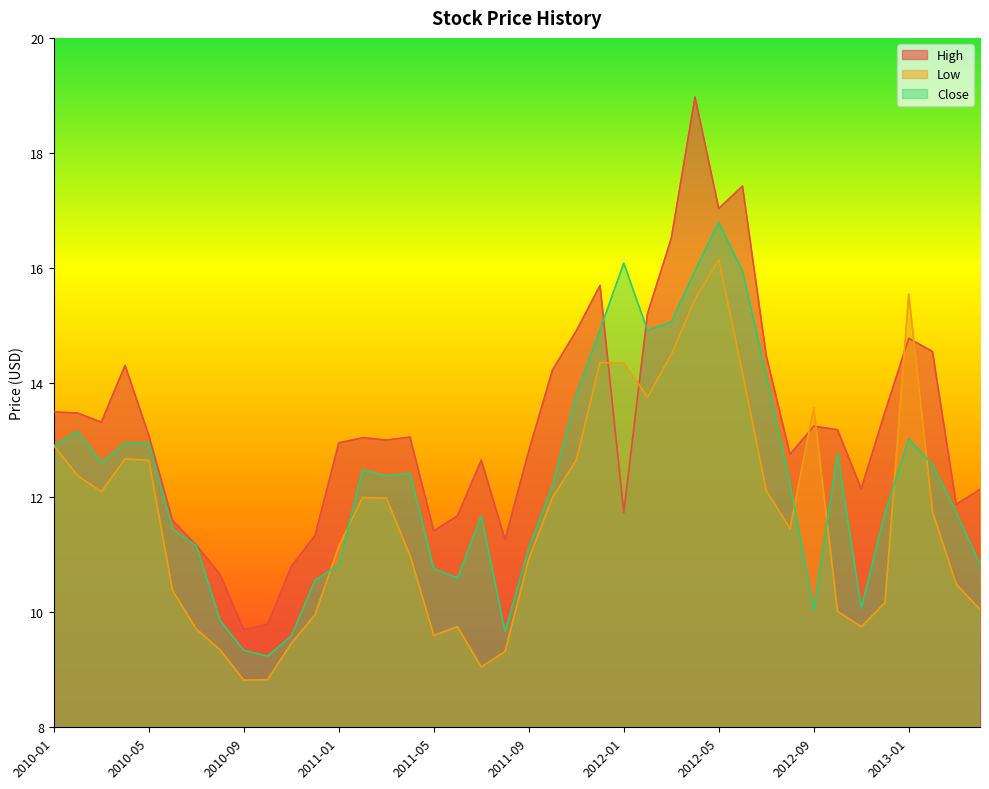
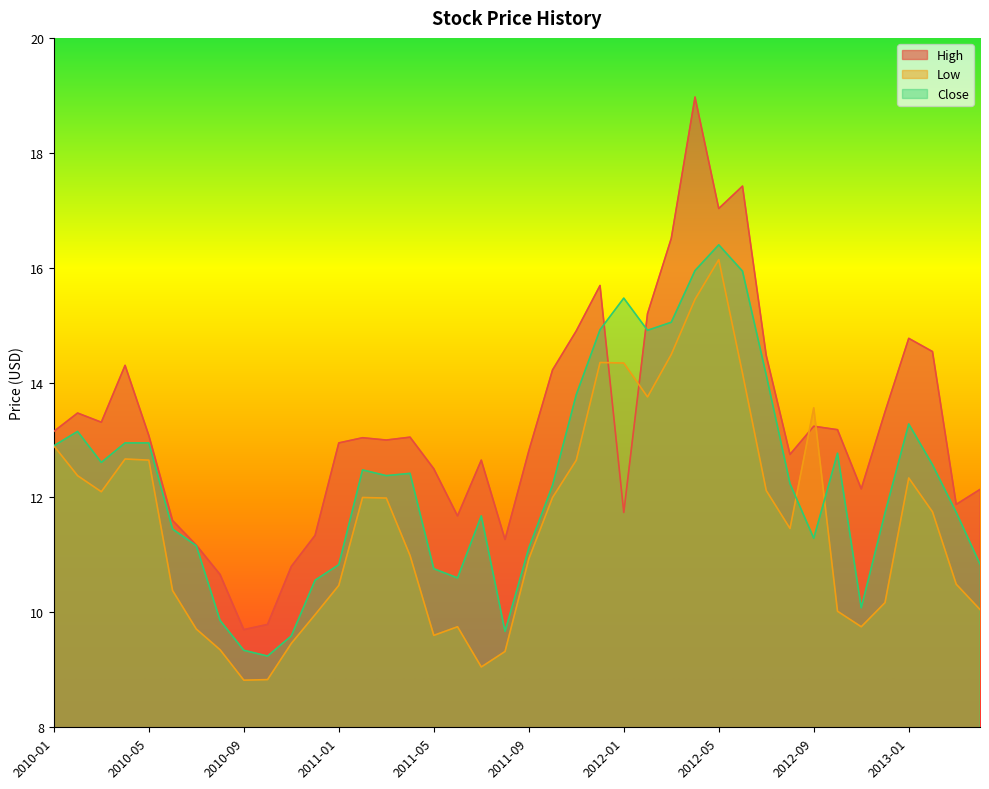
  {
    "High": {
-     "2010-01": 13.5,
+     "2010-01": 13.2,
      "2010-05": 13.1,
      "2010-09": 9.7,
      "2011-01": 13.0,
-     "2011-05": 11.4,
+     "2011-05": 12.5,
      "2011-09": 12.8,
      "2012-01": 11.7,
      "2012-05": 17.0,
      "2012-09": 13.2,
      "2013-01": 14.8
    },
    "Low": {
      "2010-05": 12.7,
      "2010-09": 8.8,
-     "2011-01": 11.2,
+     "2011-01": 10.5,
      "2011-05": 9.6,
      "2011-09": 10.9,
      "2012-01": 14.3,
      "2012-05": 16.1,
      "2012-09": 13.6,
-     "2013-01": 15.5
+     "2013-01": 12.3
    },
    "Close": {
      "2010-05": 13.0,
      "2010-09": 9.3,
      "2011-01": 10.8,
      "2011-05": 10.8,
      "2011-09": 11.1,
-     "2012-01": 16.1,
-     "2012-05": 16.8,
-     "2012-09": 10.0,
-     "2013-01": 13.0
+     "2012-01": 15.5,
+     "2012-05": 16.4,
+     "2012-09": 11.3,
+     "2013-01": 13.3
    }
  }
